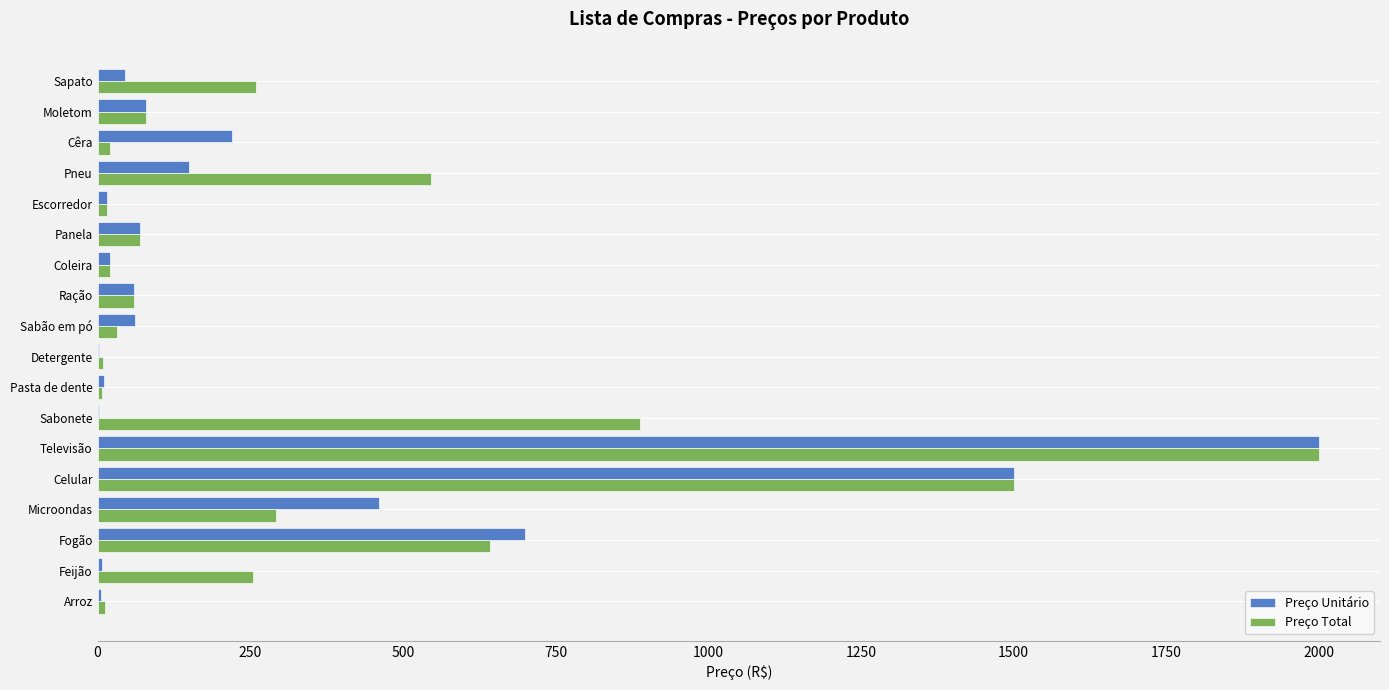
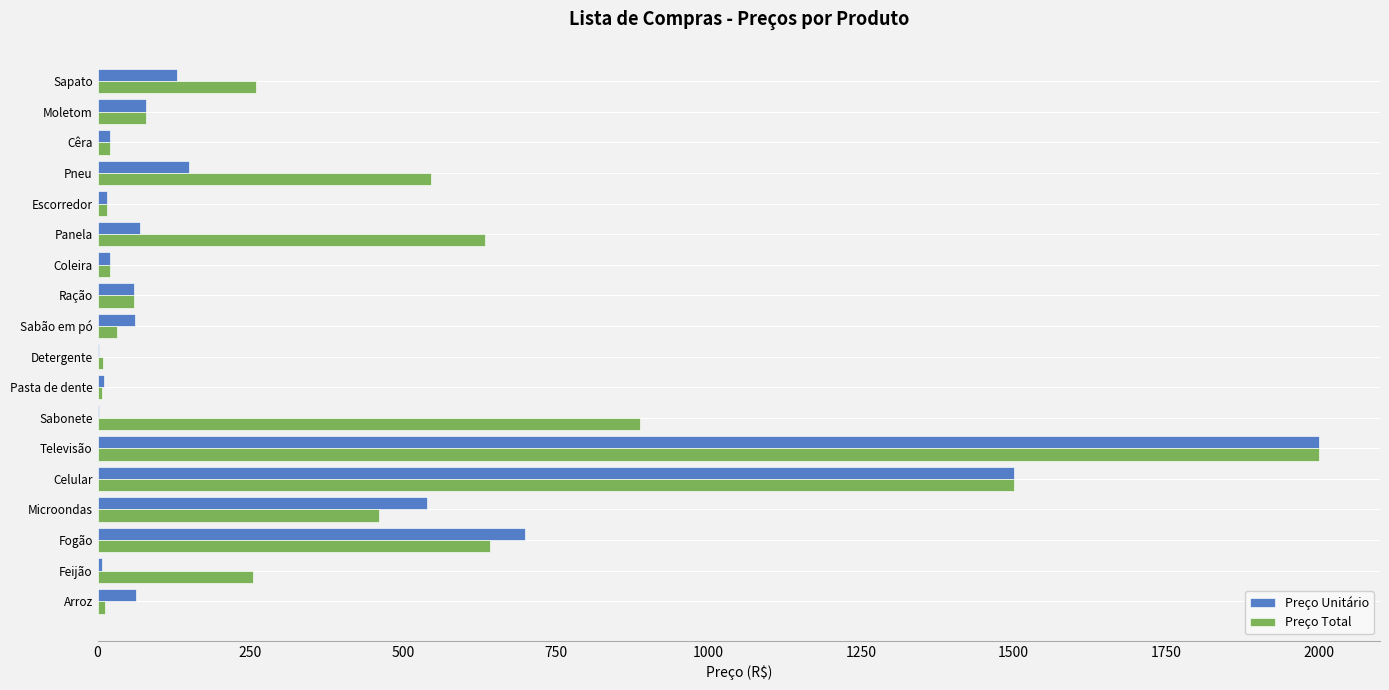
  {
    "Preço Unitário": {
-     "Sapato": 40,
+     "Sapato": 130,
      "Moletom": 80,
-     "Cêra": 220,
+     "Cêra": 20,
      "Pneu": 150,
      "Escorredor": 10,
      "Panela": 70,
      "Coleira": 20,
      "Ração": 60,
      "Sabão em pó": 60,
      "Pasta de dente": 10,
      "Televisão": 2000,
      "Celular": 1500,
-     "Microondas": 460,
+     "Microondas": 540,
      "Fogão": 700,
      "Feijão": 10,
-     "Arroz": 10
+     "Arroz": 60
    },
    "Preço Total": {
      "Sapato": 260,
      "Moletom": 80,
      "Cêra": 20,
      "Pneu": 550,
      "Escorredor": 10,
-     "Panela": 70,
+     "Panela": 630,
      "Coleira": 20,
      "Ração": 60,
      "Sabão em pó": 30,
      "Detergente": 10,
      "Pasta de dente": 10,
      "Sabonete": 890,
      "Televisão": 2000,
      "Celular": 1500,
-     "Microondas": 290,
+     "Microondas": 460,
      "Fogão": 640,
      "Feijão": 250,
      "Arroz": 10
    }
  }
